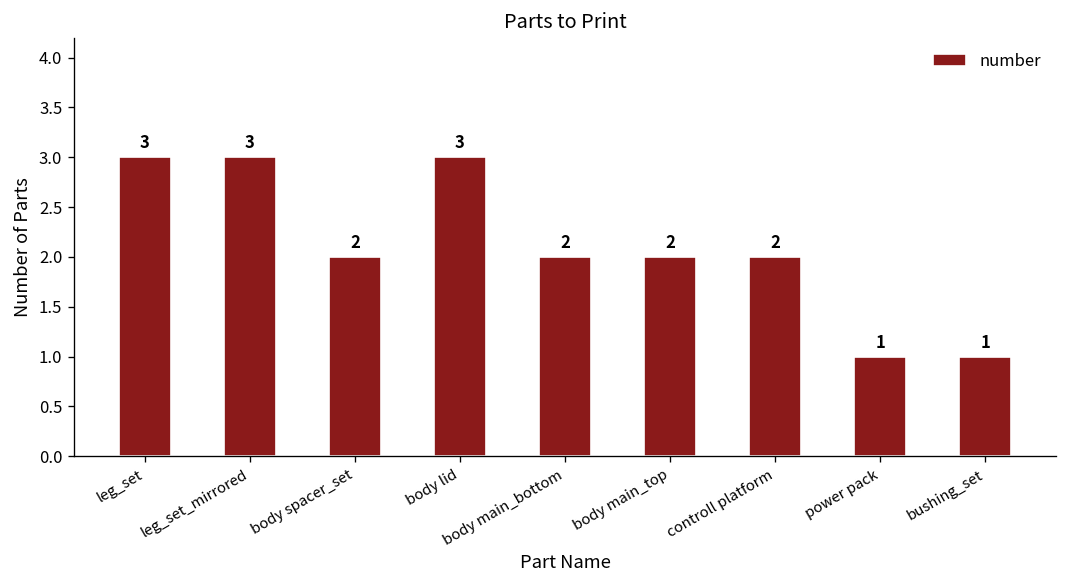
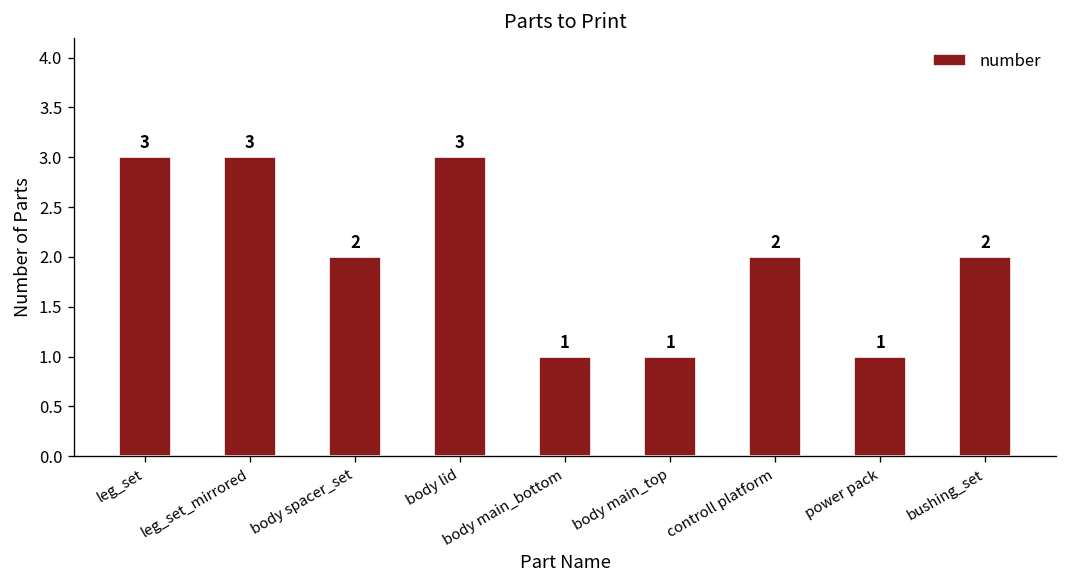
  {
    "leg_set": 3,
    "leg_set_mirrored": 3,
    "body spacer_set": 2,
    "body lid": 3,
-   "body main_bottom": 2,
-   "body main_top": 2,
+   "body main_bottom": 1,
+   "body main_top": 1,
    "controll platform": 2,
    "power pack": 1,
-   "bushing_set": 1
+   "bushing_set": 2
  }
